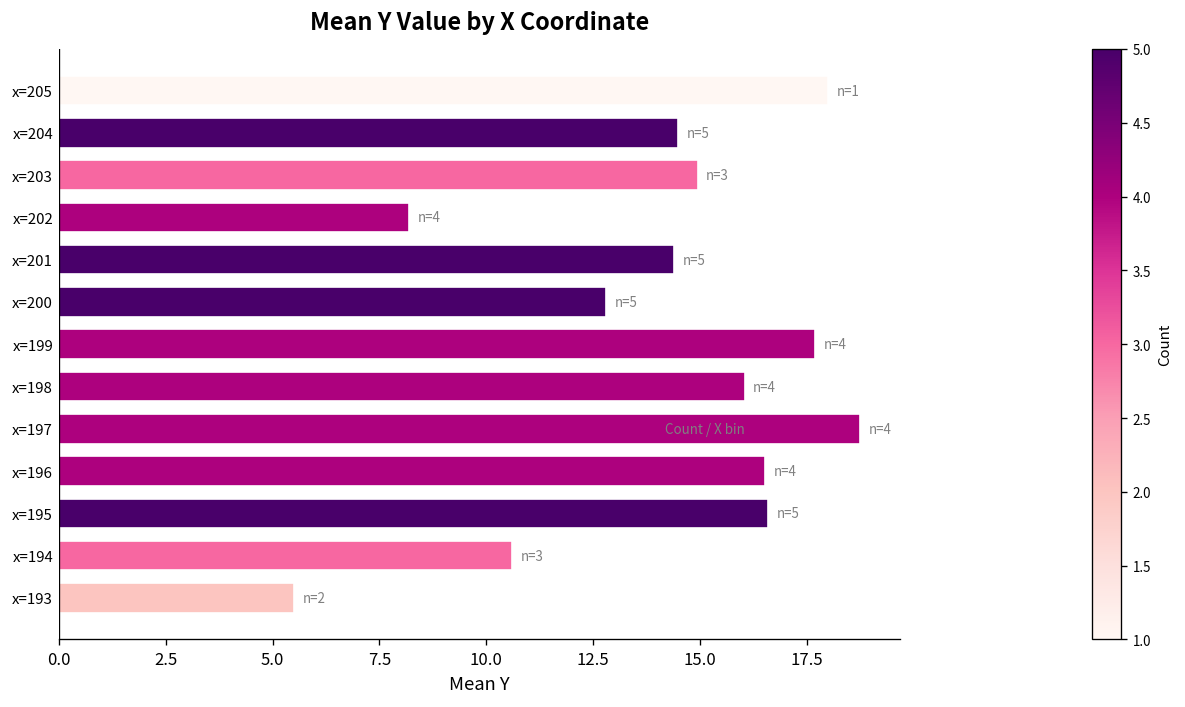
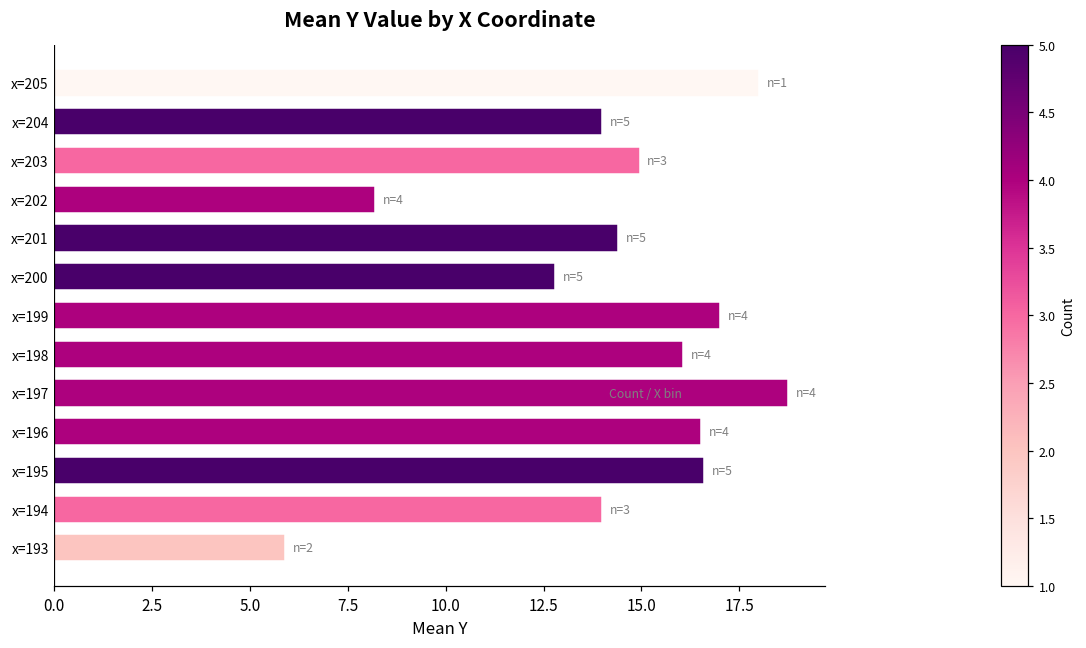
  {
-   "x=204": 14.5,
-   "x=199": 17.7,
-   "x=194": 10.6,
-   "x=193": 5.5
+   "x=204": 14.0,
+   "x=199": 17.0,
+   "x=194": 14.0,
+   "x=193": 5.9
  }
